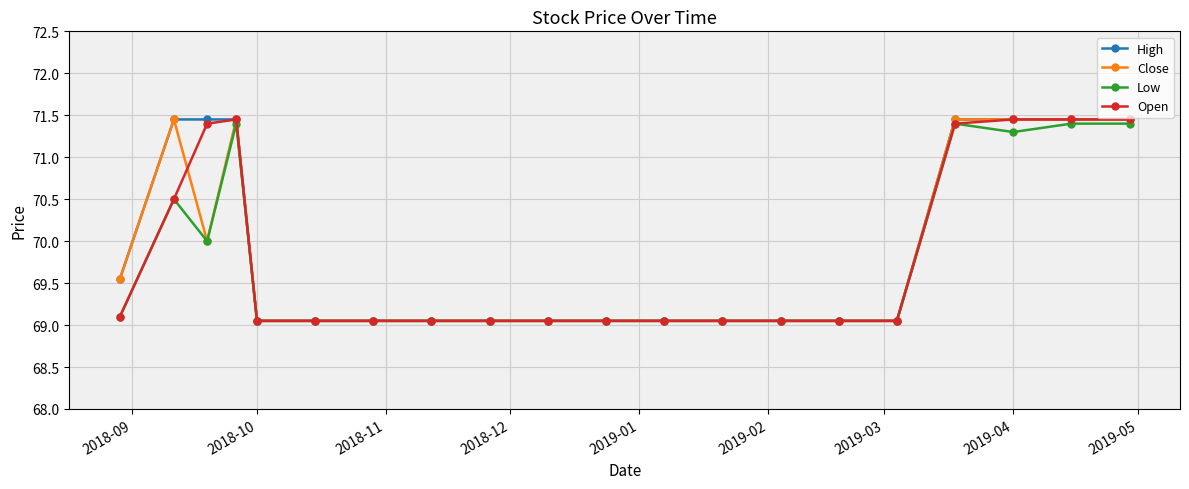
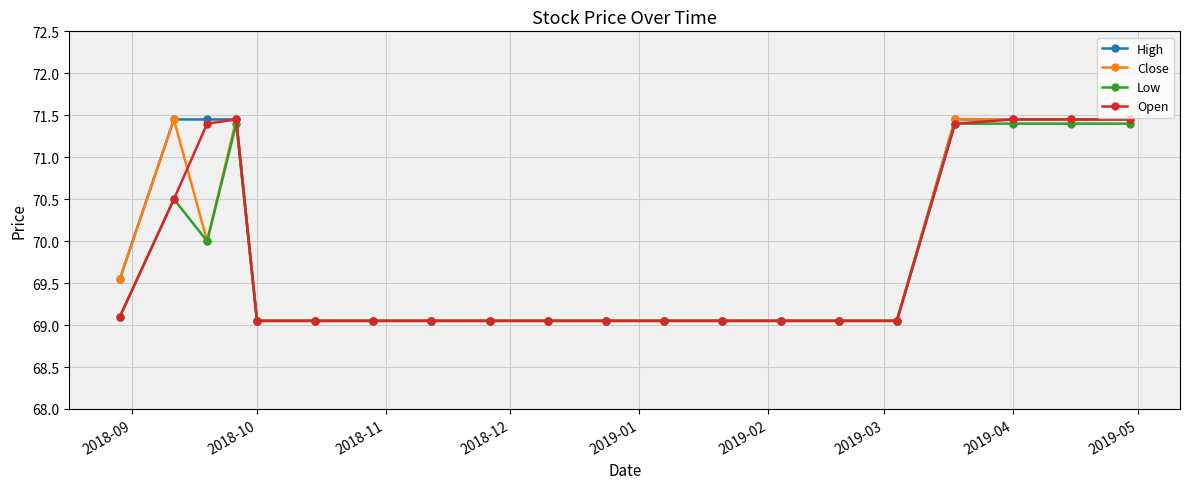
  {
    "Low": {
-     "2019-04": 71.3
+     "2019-04": 71.4
    }
  }
